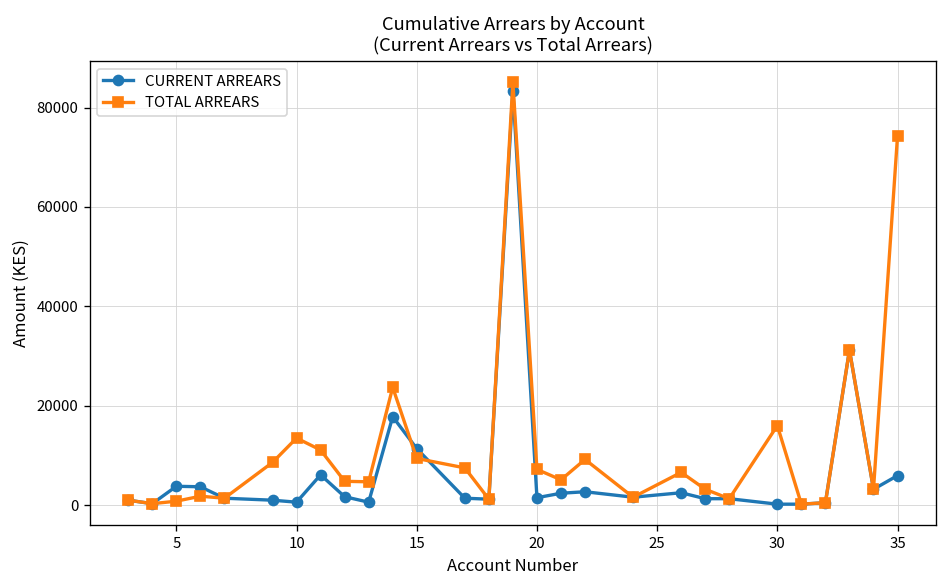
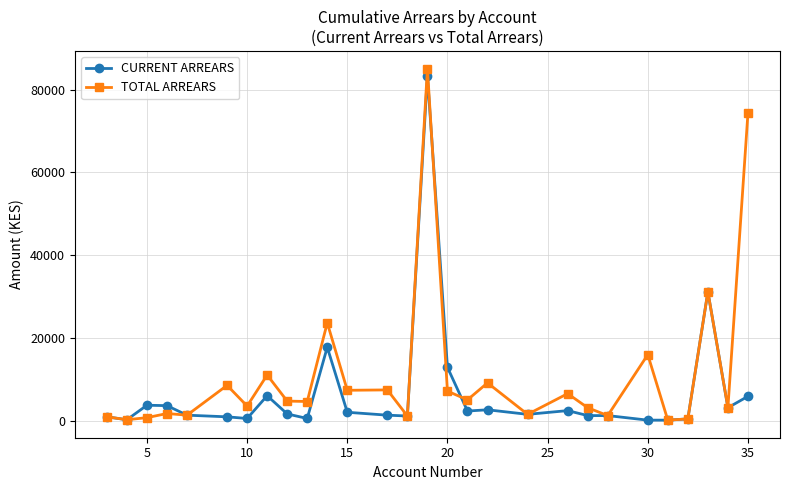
  {
    "CURRENT ARREARS": {
      "5": 4000,
      "10": 1000,
-     "15": 11000,
-     "20": 2000,
+     "15": 2000,
+     "20": 13000,
      "30": 0,
      "35": 6000
    },
    "TOTAL ARREARS": {
      "5": 1000,
-     "10": 13000,
-     "15": 9000,
+     "10": 4000,
+     "15": 7000,
      "20": 7000,
      "30": 16000,
      "35": 74000
    }
  }
